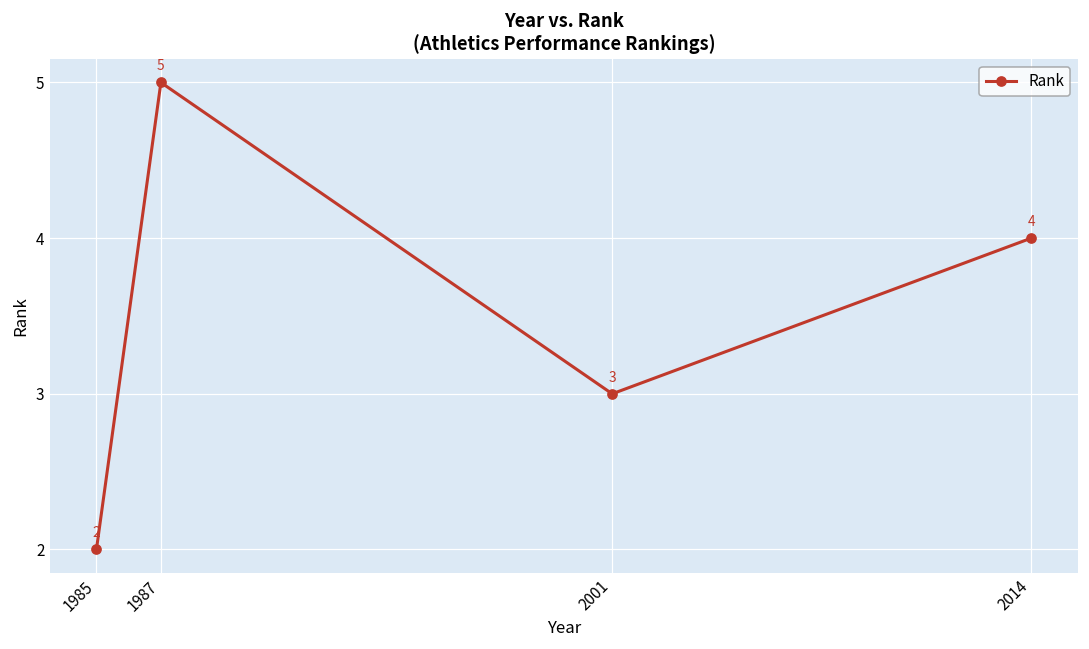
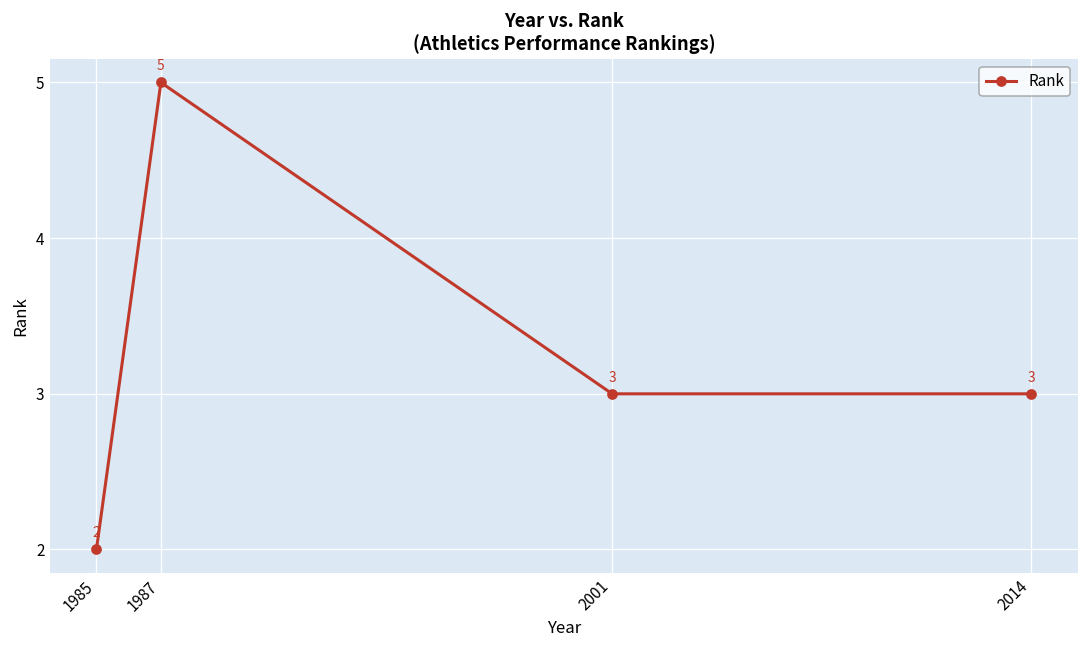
  {
    "1985": 2,
    "1987": 5,
    "2001": 3,
-   "2014": 4
+   "2014": 3
  }
